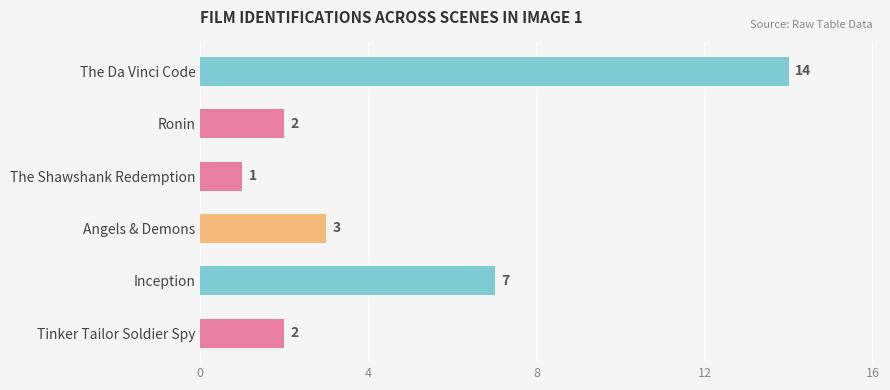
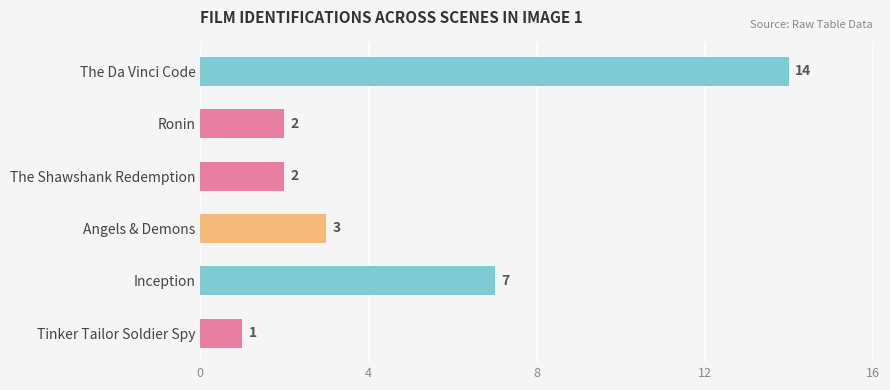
  {
    "The Da Vinci Code": 14,
    "Ronin": 2,
-   "The Shawshank Redemption": 1,
+   "The Shawshank Redemption": 2,
    "Angels & Demons": 3,
    "Inception": 7,
-   "Tinker Tailor Soldier Spy": 2
+   "Tinker Tailor Soldier Spy": 1
  }
